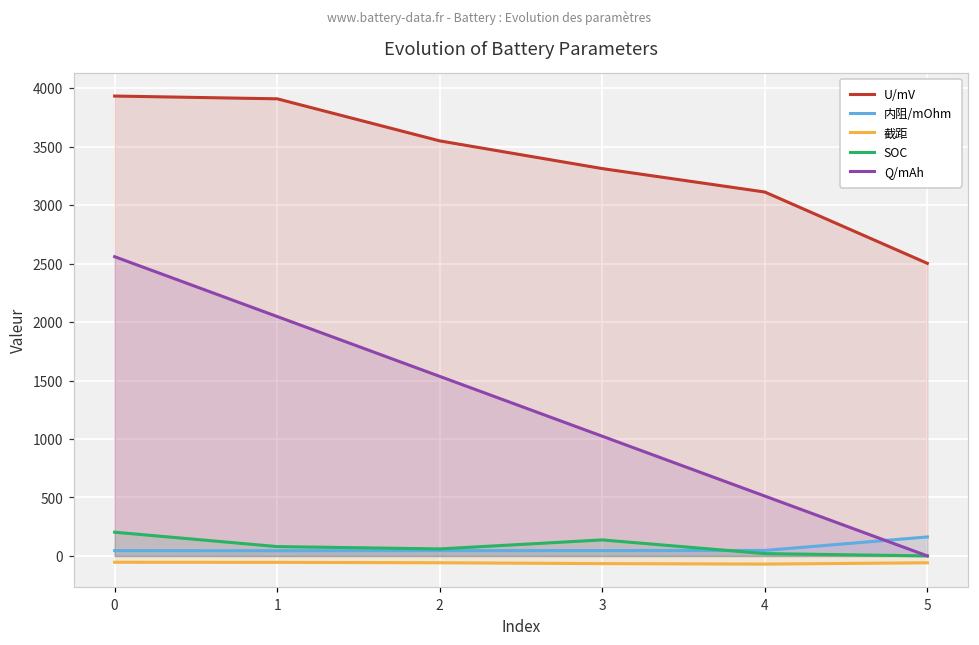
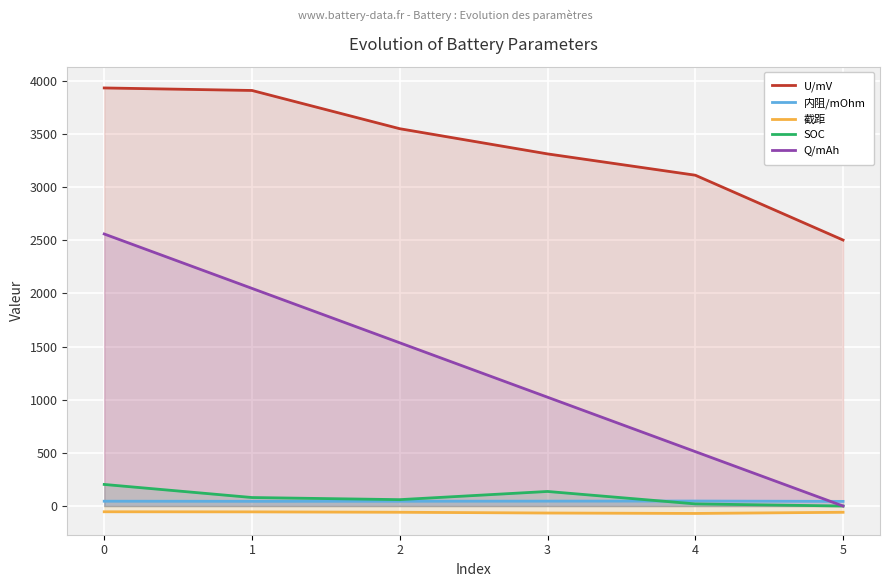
  {
    "U/mV": {
      "0": 3930,
      "1": 3910,
      "2": 3550,
      "3": 3310,
      "4": 3110,
      "5": 2500
    },
    "内阻/mOhm": {
      "0": 50,
      "1": 40,
      "3": 50,
      "4": 50,
-     "5": 160
+     "5": 40
    },
    "SOC": {
      "0": 200,
      "1": 80,
      "3": 140
    },
    "Q/mAh": {
      "0": 2560,
      "1": 2050,
      "2": 1540,
      "3": 1020,
      "4": 510
    }
  }
